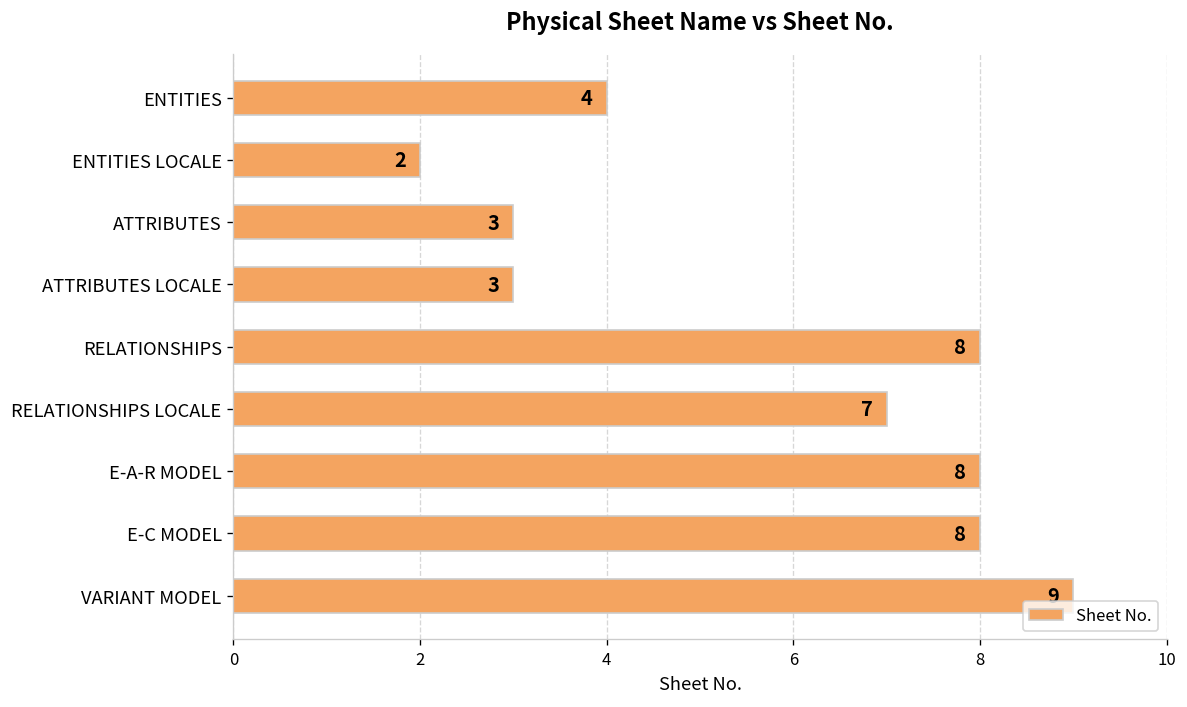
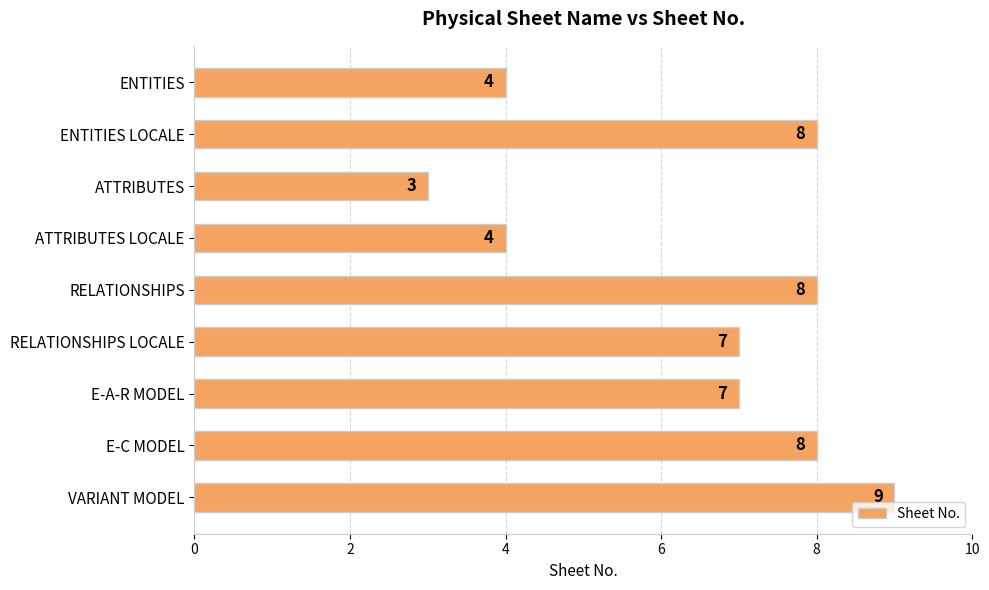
  {
    "ENTITIES": 4,
-   "ENTITIES LOCALE": 2,
+   "ENTITIES LOCALE": 8,
    "ATTRIBUTES": 3,
-   "ATTRIBUTES LOCALE": 3,
+   "ATTRIBUTES LOCALE": 4,
    "RELATIONSHIPS": 8,
    "RELATIONSHIPS LOCALE": 7,
-   "E-A-R MODEL": 8,
+   "E-A-R MODEL": 7,
    "E-C MODEL": 8
  }
